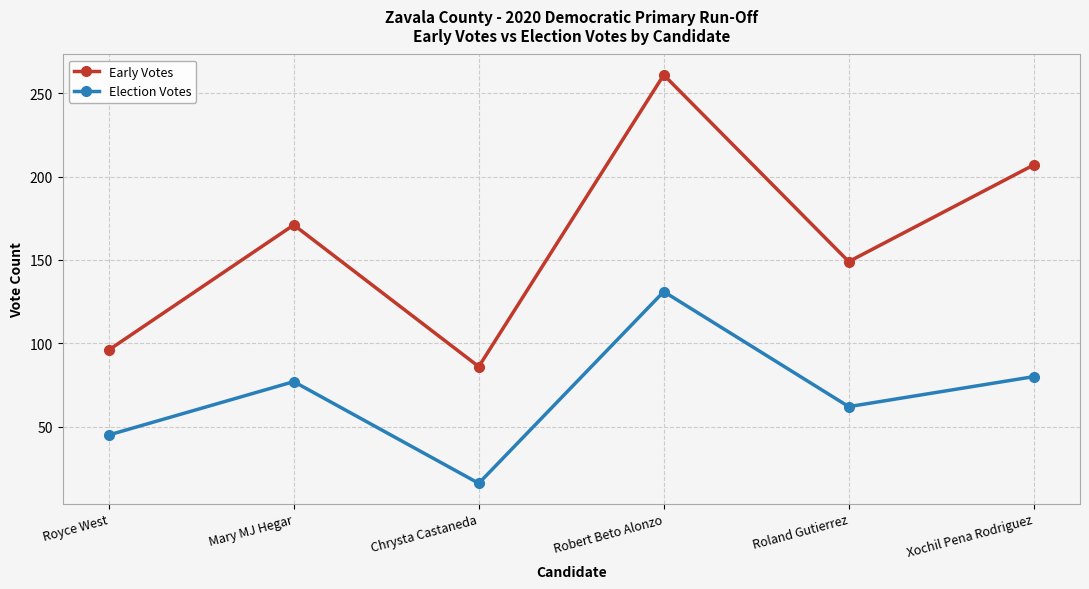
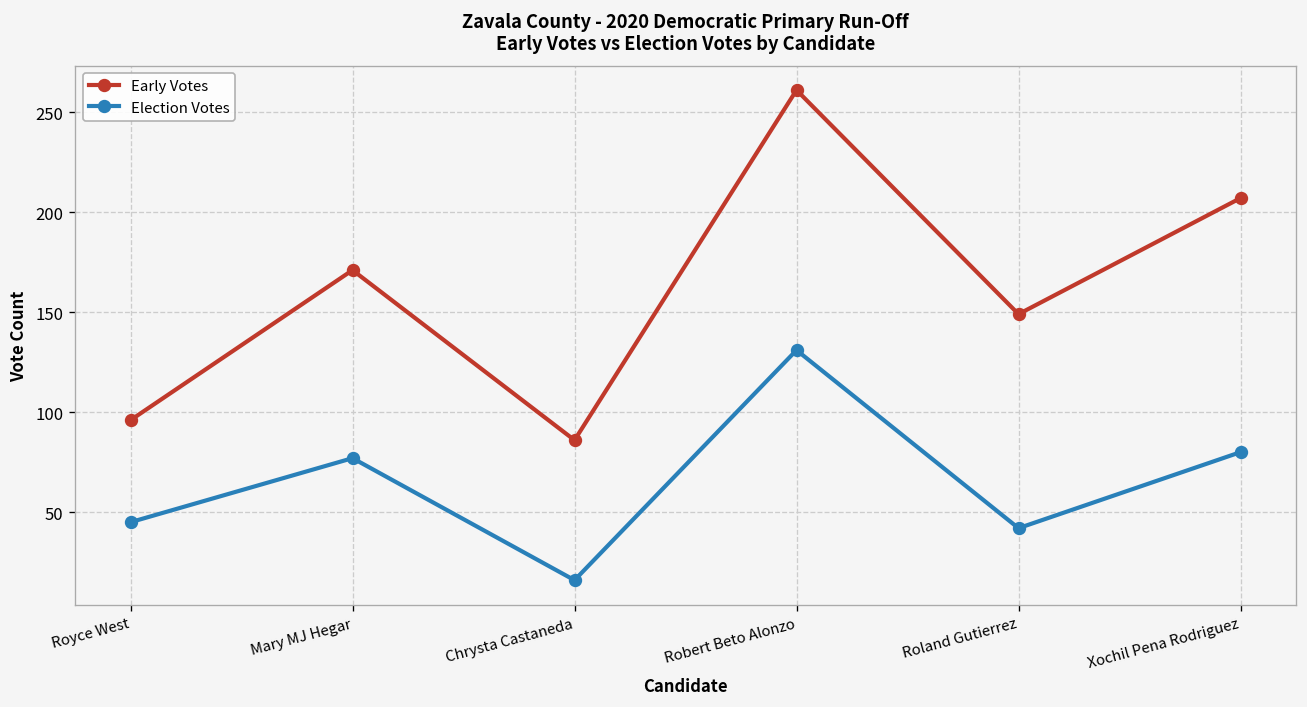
  {
    "Early Votes": {
      "Royce West": 96,
      "Mary MJ Hegar": 171,
      "Chrysta Castaneda": 86,
      "Robert Beto Alonzo": 261,
      "Roland Gutierrez": 149,
      "Xochil Pena Rodriguez": 207
    },
    "Election Votes": {
      "Royce West": 45,
      "Mary MJ Hegar": 77,
      "Chrysta Castaneda": 16,
      "Robert Beto Alonzo": 131,
-     "Roland Gutierrez": 62,
+     "Roland Gutierrez": 42,
      "Xochil Pena Rodriguez": 80
    }
  }
